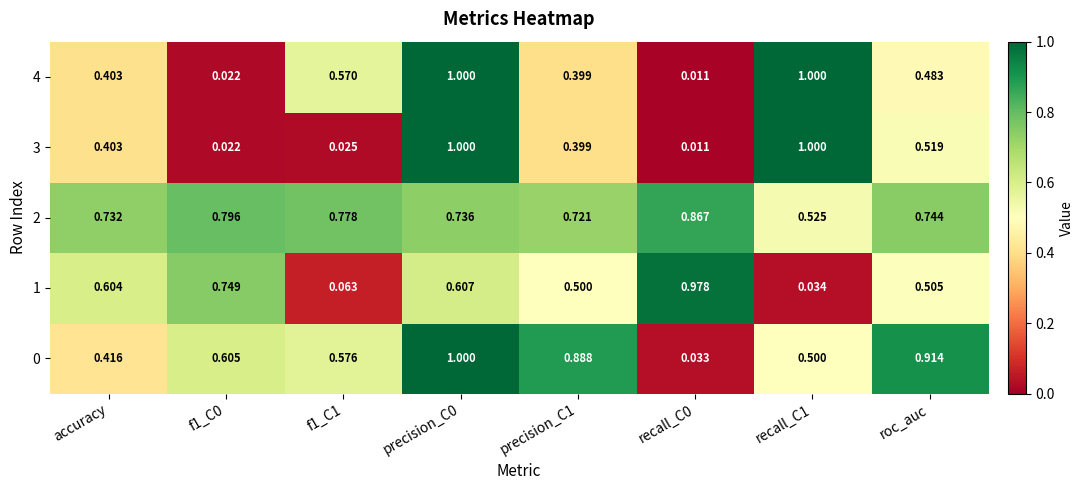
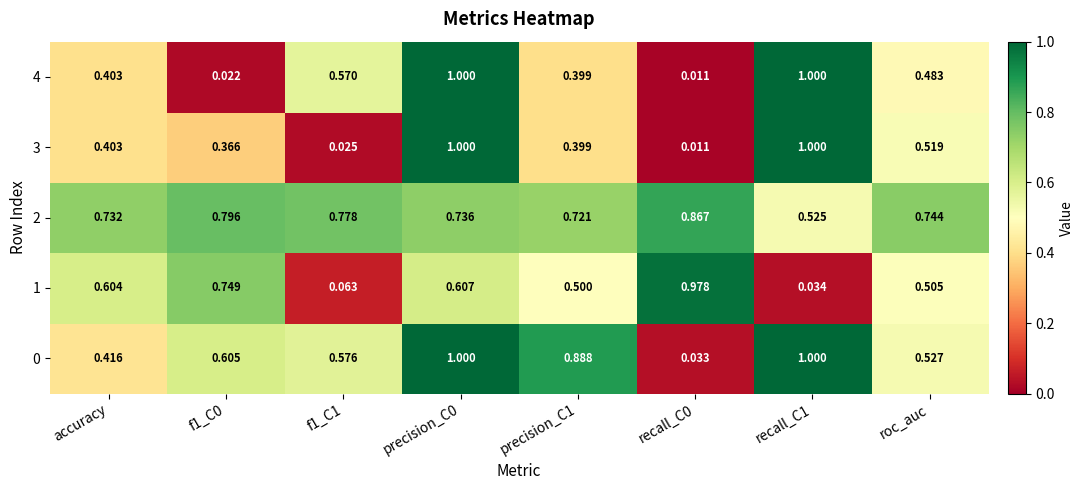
  {
    "4": {
      "accuracy": 0.403,
      "f1_C0": 0.022,
      "f1_C1": 0.570,
      "precision_C0": 1.000,
      "precision_C1": 0.399,
      "recall_C0": 0.011,
      "recall_C1": 1.000,
      "roc_auc": 0.483
    },
    "3": {
      "accuracy": 0.403,
-     "f1_C0": 0.022,
+     "f1_C0": 0.366,
      "f1_C1": 0.025,
      "precision_C0": 1.000,
      "precision_C1": 0.399,
      "recall_C0": 0.011,
      "recall_C1": 1.000,
      "roc_auc": 0.519
    },
    "2": {
      "accuracy": 0.732,
      "f1_C0": 0.796,
      "f1_C1": 0.778,
      "precision_C0": 0.736,
      "precision_C1": 0.721,
      "recall_C0": 0.867,
      "recall_C1": 0.525,
      "roc_auc": 0.744
    },
    "1": {
      "accuracy": 0.604,
      "f1_C0": 0.749,
      "f1_C1": 0.063,
      "precision_C0": 0.607,
      "precision_C1": 0.500,
      "recall_C0": 0.978,
      "recall_C1": 0.034,
      "roc_auc": 0.505
    },
    "0": {
      "accuracy": 0.416,
      "f1_C0": 0.605,
      "f1_C1": 0.576,
      "precision_C0": 1.000,
      "precision_C1": 0.888,
      "recall_C0": 0.033,
-     "recall_C1": 0.500,
-     "roc_auc": 0.914
+     "recall_C1": 1.000,
+     "roc_auc": 0.527
    }
  }
